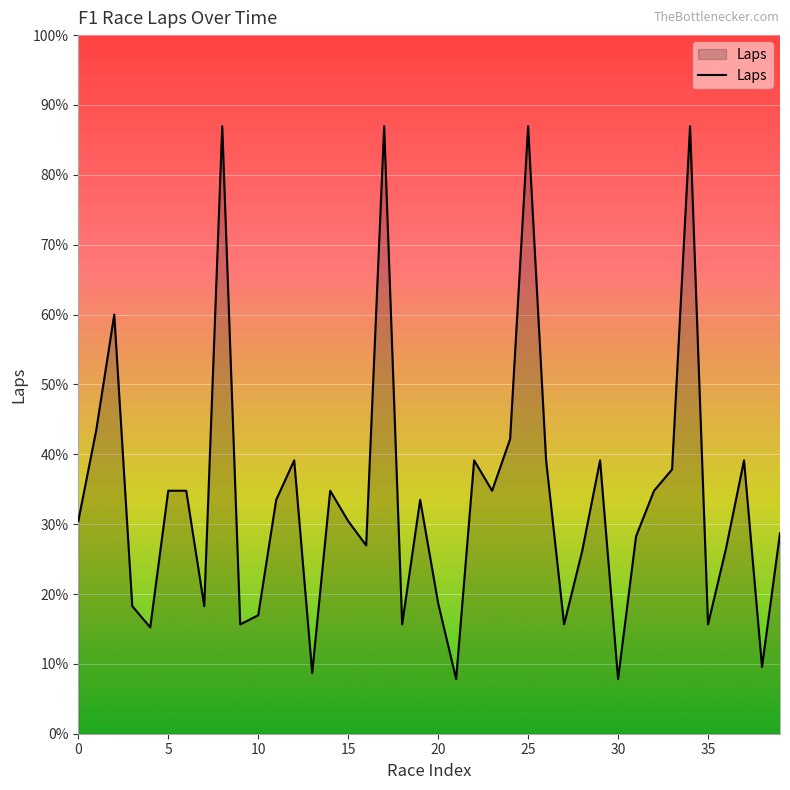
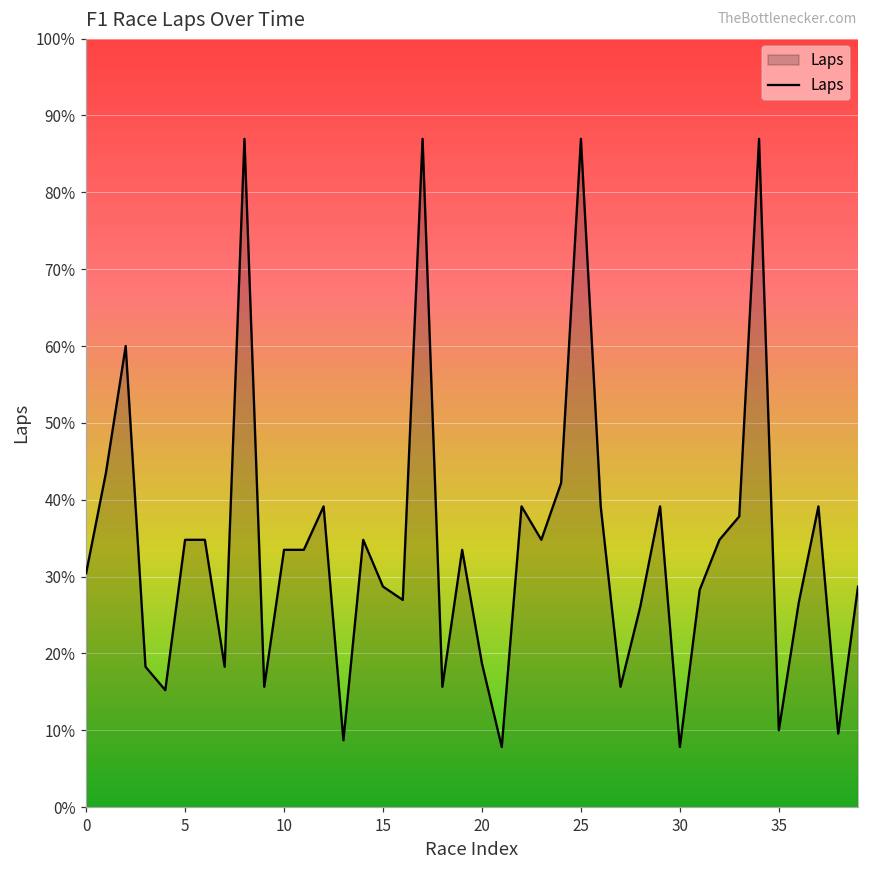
  {
    "0": "30%",
    "5": "35%",
-   "10": "17%",
-   "15": "30%",
+   "10": "33%",
+   "15": "29%",
    "20": "19%",
    "25": "87%",
    "30": "8%",
-   "35": "16%"
+   "35": "10%"
  }
